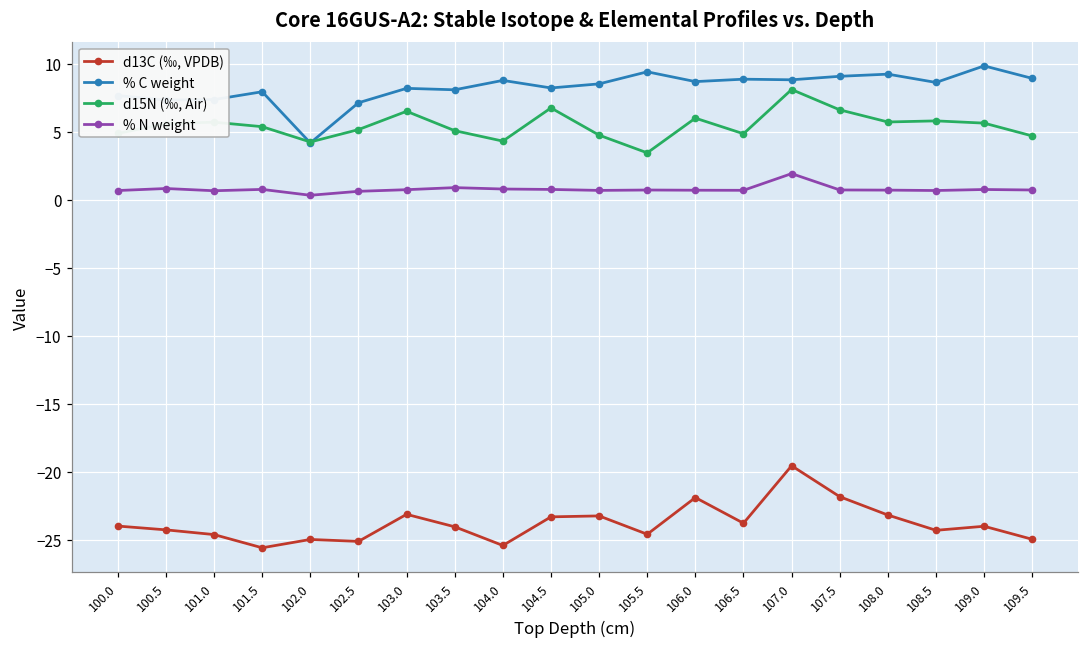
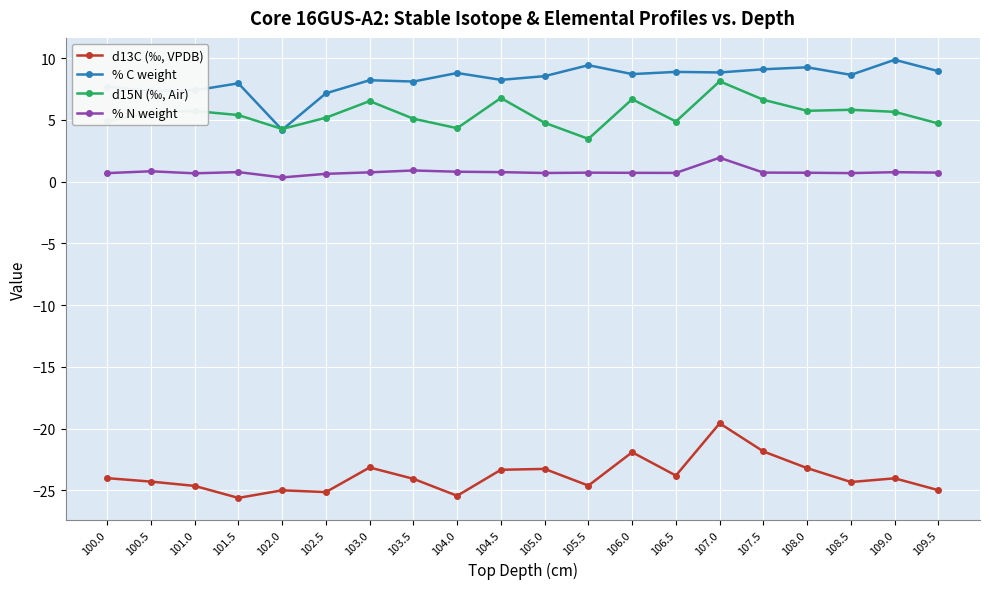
  {
    "d13C (‰, VPDB)": {
      "100.0": -24.0,
      "100.5": -24.3,
      "101.0": -24.6,
      "101.5": -25.6,
      "102.0": -25.0,
      "102.5": -25.1,
      "103.0": -23.1,
      "103.5": -24.1,
      "104.0": -25.4,
      "104.5": -23.3,
      "105.0": -23.3,
      "105.5": -24.6,
      "106.0": -21.9,
      "106.5": -23.8,
      "107.0": -19.6,
      "107.5": -21.8,
      "108.0": -23.2,
      "108.5": -24.3,
      "109.0": -24.0,
      "109.5": -25.0
    },
    "% C weight": {
      "101.5": 8.0,
      "102.5": 7.1,
      "103.0": 8.2,
      "103.5": 8.1,
      "104.0": 8.8,
      "104.5": 8.2,
      "105.0": 8.5,
      "105.5": 9.4,
      "106.0": 8.7,
      "106.5": 8.9,
      "107.0": 8.8,
      "107.5": 9.1,
      "108.0": 9.3,
      "108.5": 8.6,
      "109.0": 9.9,
      "109.5": 8.9
    },
    "d15N (‰, Air)": {
      "101.5": 5.4,
      "102.5": 5.2,
      "103.0": 6.5,
      "103.5": 5.1,
      "104.0": 4.3,
      "104.5": 6.8,
      "105.0": 4.8,
      "105.5": 3.5,
-     "106.0": 6.0,
+     "106.0": 6.7,
      "106.5": 4.9,
      "107.0": 8.1,
      "107.5": 6.6,
      "108.0": 5.7,
      "108.5": 5.8,
      "109.0": 5.6,
      "109.5": 4.7
    },
    "% N weight": {
      "100.0": 0.7,
      "100.5": 0.8,
      "101.0": 0.7,
      "101.5": 0.8,
      "102.0": 0.3,
      "102.5": 0.6,
      "103.0": 0.7,
      "103.5": 0.9,
      "104.0": 0.8,
      "104.5": 0.8,
      "105.0": 0.7,
      "105.5": 0.7,
      "106.0": 0.7,
      "106.5": 0.7,
      "107.0": 1.9,
      "107.5": 0.7,
      "108.0": 0.7,
      "108.5": 0.7,
      "109.0": 0.8,
      "109.5": 0.7
    }
  }
